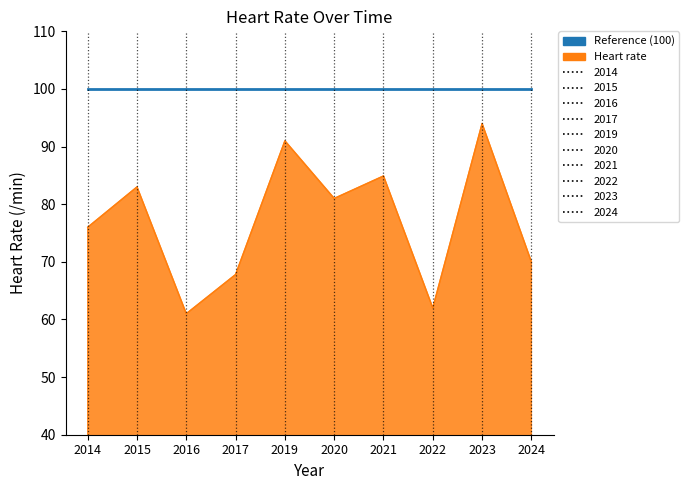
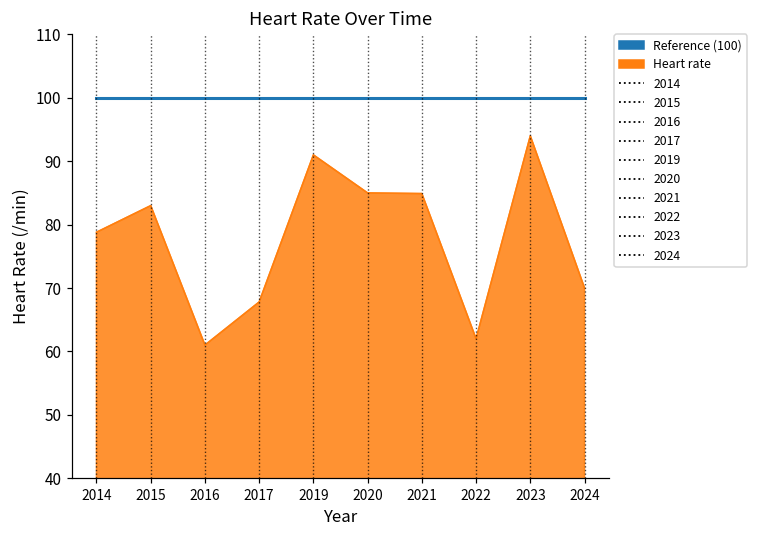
  {
    "Heart rate": {
-     "2014": 76,
+     "2014": 79,
      "2015": 83,
      "2016": 61,
      "2017": 68,
      "2019": 91,
-     "2020": 81,
+     "2020": 85,
      "2021": 85,
      "2022": 62,
      "2023": 94,
      "2024": 70
    },
    "Reference (100)": {
      "2014": 100,
      "2015": 100,
      "2016": 100,
      "2017": 100,
      "2019": 100,
      "2020": 100,
      "2021": 100,
      "2022": 100,
      "2023": 100,
      "2024": 100
    }
  }
